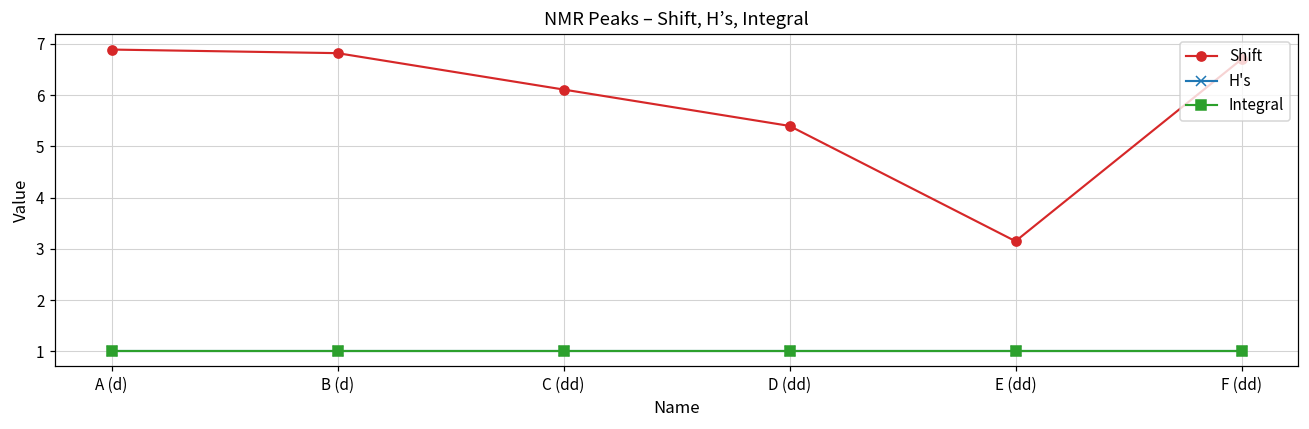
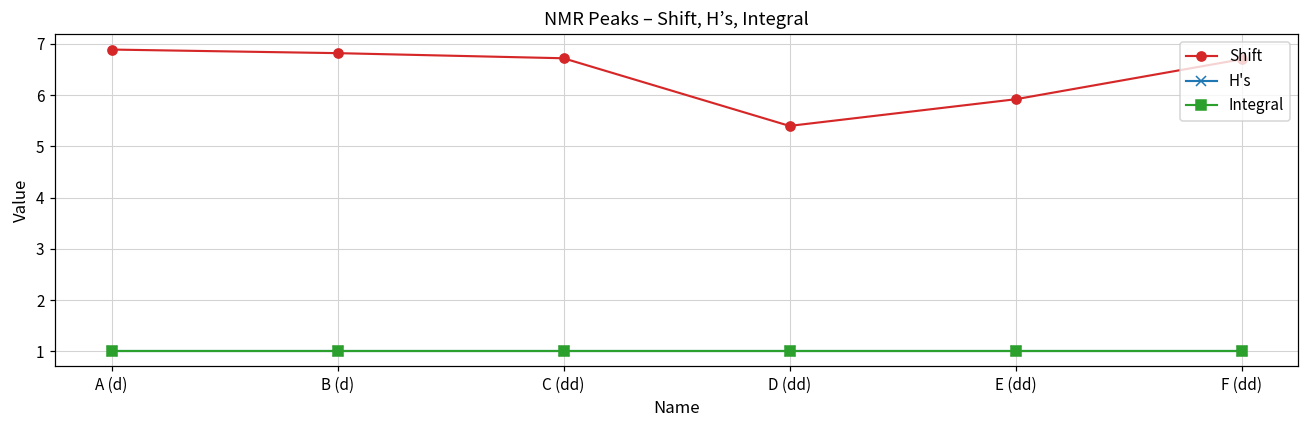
  {
    "Shift": {
      "A (d)": 6.9,
      "B (d)": 6.8,
-     "C (dd)": 6.1,
+     "C (dd)": 6.7,
      "D (dd)": 5.4,
-     "E (dd)": 3.2
+     "E (dd)": 5.9
    },
    "Integral": {
      "A (d)": 1.0,
      "B (d)": 1.0,
      "C (dd)": 1.0,
      "D (dd)": 1.0,
      "E (dd)": 1.0,
      "F (dd)": 1.0
    }
  }
